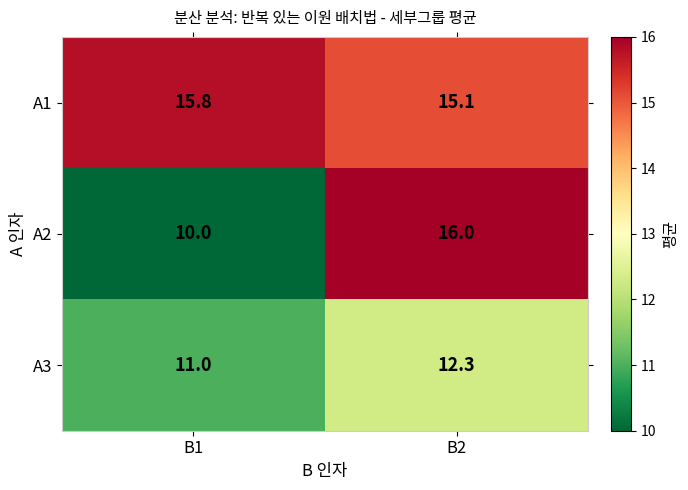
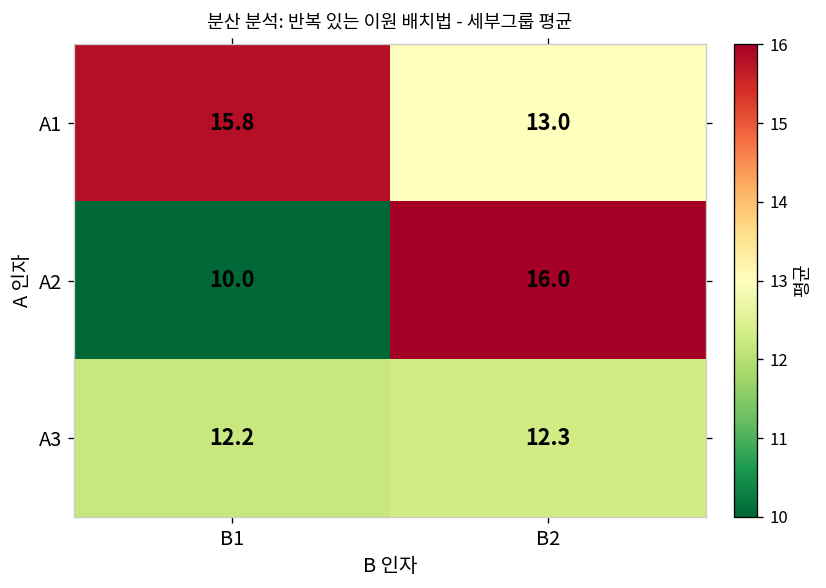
  {
    "A1": {
      "B1": 15.8,
-     "B2": 15.1
+     "B2": 13.0
    },
    "A2": {
      "B1": 10.0,
      "B2": 16.0
    },
    "A3": {
-     "B1": 11.0,
+     "B1": 12.2,
      "B2": 12.3
    }
  }
